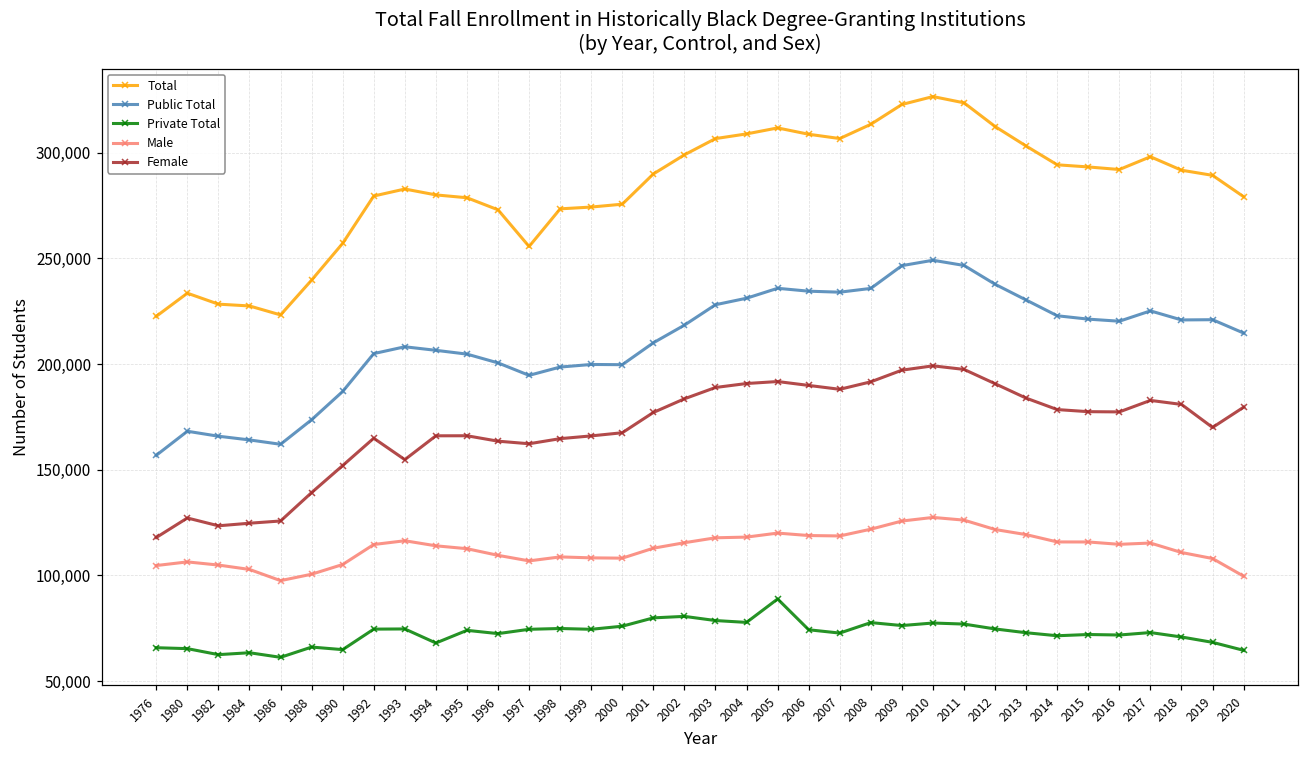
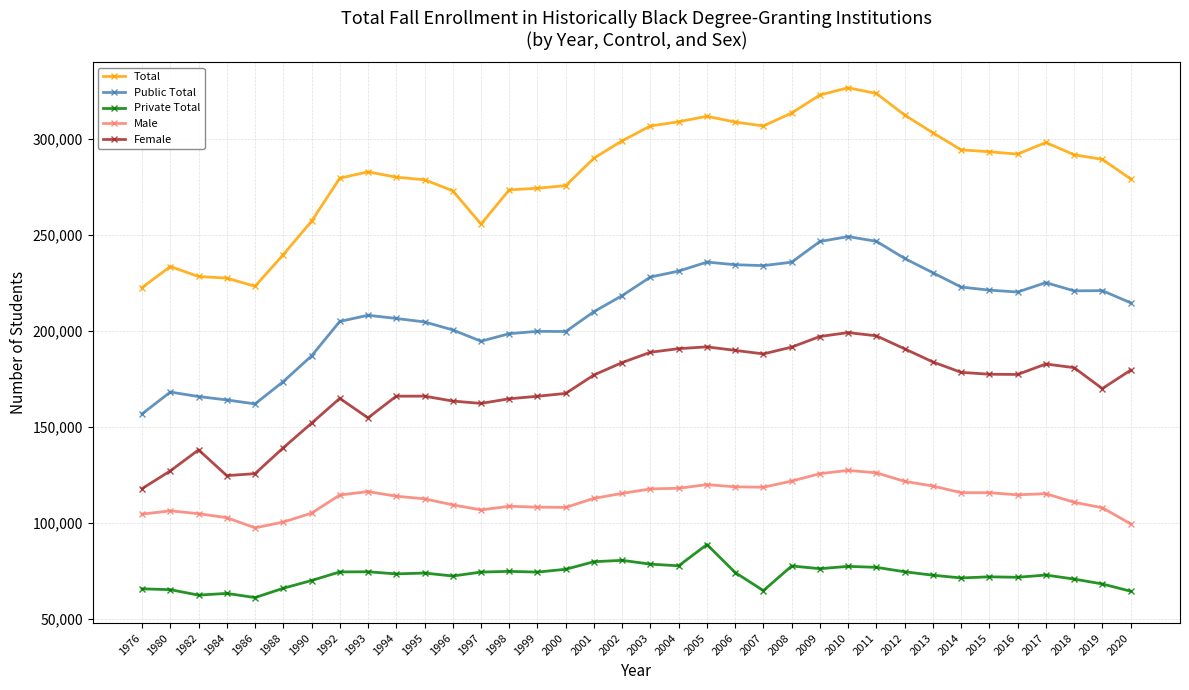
  {
    "Total": {
      "1976": "223,000",
      "1980": "234,000",
      "1982": "228,000",
      "1984": "228,000",
      "1986": "223,000",
      "1988": "240,000",
      "1990": "257,000",
      "1992": "280,000",
      "1993": "283,000",
      "1994": "280,000",
      "1995": "279,000",
      "1996": "273,000",
      "1997": "256,000",
      "1998": "273,000",
      "1999": "274,000",
      "2000": "276,000",
      "2001": "290,000",
      "2002": "299,000",
      "2003": "307,000",
      "2004": "309,000",
      "2005": "312,000",
      "2006": "309,000",
      "2007": "307,000",
      "2008": "313,000",
      "2009": "323,000",
      "2010": "327,000",
      "2011": "324,000",
      "2012": "312,000",
      "2013": "303,000",
      "2014": "294,000",
      "2015": "293,000",
      "2016": "292,000",
      "2017": "298,000",
      "2018": "292,000",
      "2019": "289,000",
      "2020": "279,000"
    },
    "Public Total": {
      "1976": "157,000",
      "1980": "168,000",
      "1982": "166,000",
      "1984": "164,000",
      "1986": "162,000",
      "1988": "174,000",
      "1990": "187,000",
      "1992": "205,000",
      "1993": "208,000",
      "1994": "207,000",
      "1995": "205,000",
      "1996": "201,000",
      "1997": "195,000",
      "1998": "199,000",
      "1999": "200,000",
      "2000": "200,000",
      "2001": "210,000",
      "2002": "218,000",
      "2003": "228,000",
      "2004": "231,000",
      "2005": "236,000",
      "2006": "235,000",
      "2007": "234,000",
      "2008": "236,000",
      "2009": "247,000",
      "2010": "249,000",
      "2011": "247,000",
      "2012": "238,000",
      "2013": "230,000",
      "2014": "223,000",
      "2015": "221,000",
      "2016": "220,000",
      "2017": "225,000",
      "2018": "221,000",
      "2019": "221,000",
      "2020": "215,000"
    },
    "Private Total": {
      "1976": "66,000",
      "1980": "65,000",
      "1982": "63,000",
      "1984": "63,000",
      "1986": "61,000",
      "1988": "66,000",
-     "1990": "65,000",
+     "1990": "70,000",
      "1992": "75,000",
      "1993": "75,000",
-     "1994": "68,000",
+     "1994": "74,000",
      "1995": "74,000",
      "1996": "72,000",
      "1997": "74,000",
      "1998": "75,000",
      "1999": "74,000",
      "2000": "76,000",
      "2001": "80,000",
      "2002": "81,000",
      "2003": "79,000",
      "2004": "78,000",
      "2005": "89,000",
      "2006": "74,000",
-     "2007": "73,000",
+     "2007": "65,000",
      "2008": "78,000",
      "2009": "76,000",
      "2010": "77,000",
      "2011": "77,000",
      "2012": "75,000",
      "2013": "73,000",
      "2014": "71,000",
      "2015": "72,000",
      "2016": "72,000",
      "2017": "73,000",
      "2018": "71,000",
      "2019": "68,000",
      "2020": "65,000"
    },
    "Male": {
      "1976": "105,000",
      "1980": "106,000",
      "1982": "105,000",
      "1984": "103,000",
      "1986": "98,000",
      "1988": "101,000",
      "1990": "105,000",
      "1992": "115,000",
      "1993": "116,000",
      "1994": "114,000",
      "1995": "113,000",
      "1996": "109,000",
      "1997": "107,000",
      "1998": "109,000",
      "1999": "108,000",
      "2000": "108,000",
      "2001": "113,000",
      "2002": "115,000",
      "2003": "118,000",
      "2004": "118,000",
      "2005": "120,000",
      "2006": "119,000",
      "2007": "119,000",
      "2008": "122,000",
      "2009": "126,000",
      "2010": "127,000",
      "2011": "126,000",
      "2012": "122,000",
      "2013": "119,000",
      "2014": "116,000",
      "2015": "116,000",
      "2016": "115,000",
      "2017": "115,000",
      "2018": "111,000",
      "2019": "108,000",
      "2020": "100,000"
    },
    "Female": {
      "1976": "118,000",
      "1980": "127,000",
-     "1982": "123,000",
+     "1982": "138,000",
      "1984": "125,000",
      "1986": "126,000",
      "1988": "139,000",
      "1990": "152,000",
      "1992": "165,000",
      "1993": "155,000",
      "1994": "166,000",
      "1995": "166,000",
      "1996": "164,000",
      "1997": "162,000",
      "1998": "165,000",
      "1999": "166,000",
      "2000": "168,000",
      "2001": "177,000",
      "2002": "184,000",
      "2003": "189,000",
      "2004": "191,000",
      "2005": "192,000",
      "2006": "190,000",
      "2007": "188,000",
      "2008": "192,000",
      "2009": "197,000",
      "2010": "199,000",
      "2011": "197,000",
      "2012": "191,000",
      "2013": "184,000",
      "2014": "178,000",
      "2015": "177,000",
      "2016": "177,000",
      "2017": "183,000",
      "2018": "181,000",
      "2019": "170,000",
      "2020": "180,000"
    }
  }
